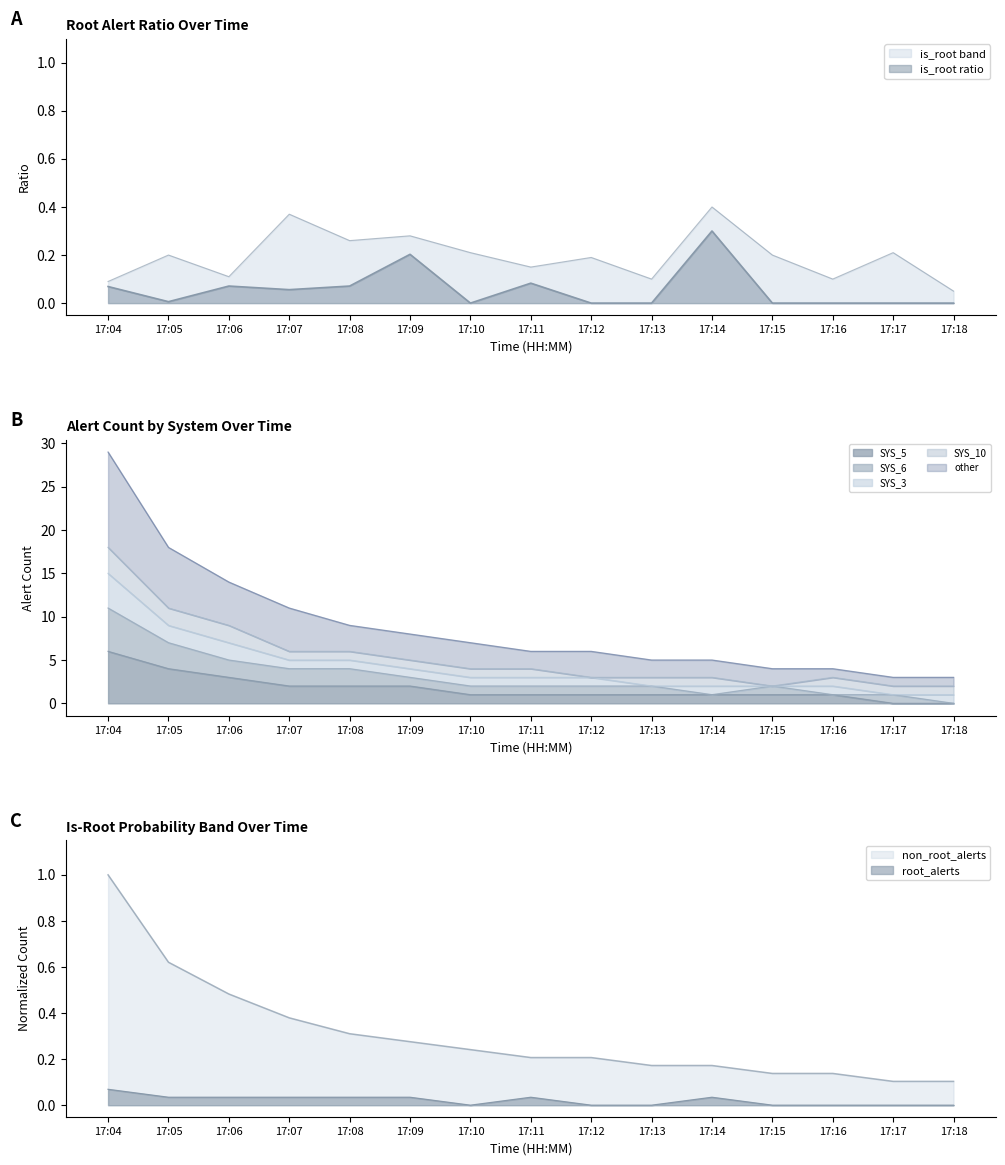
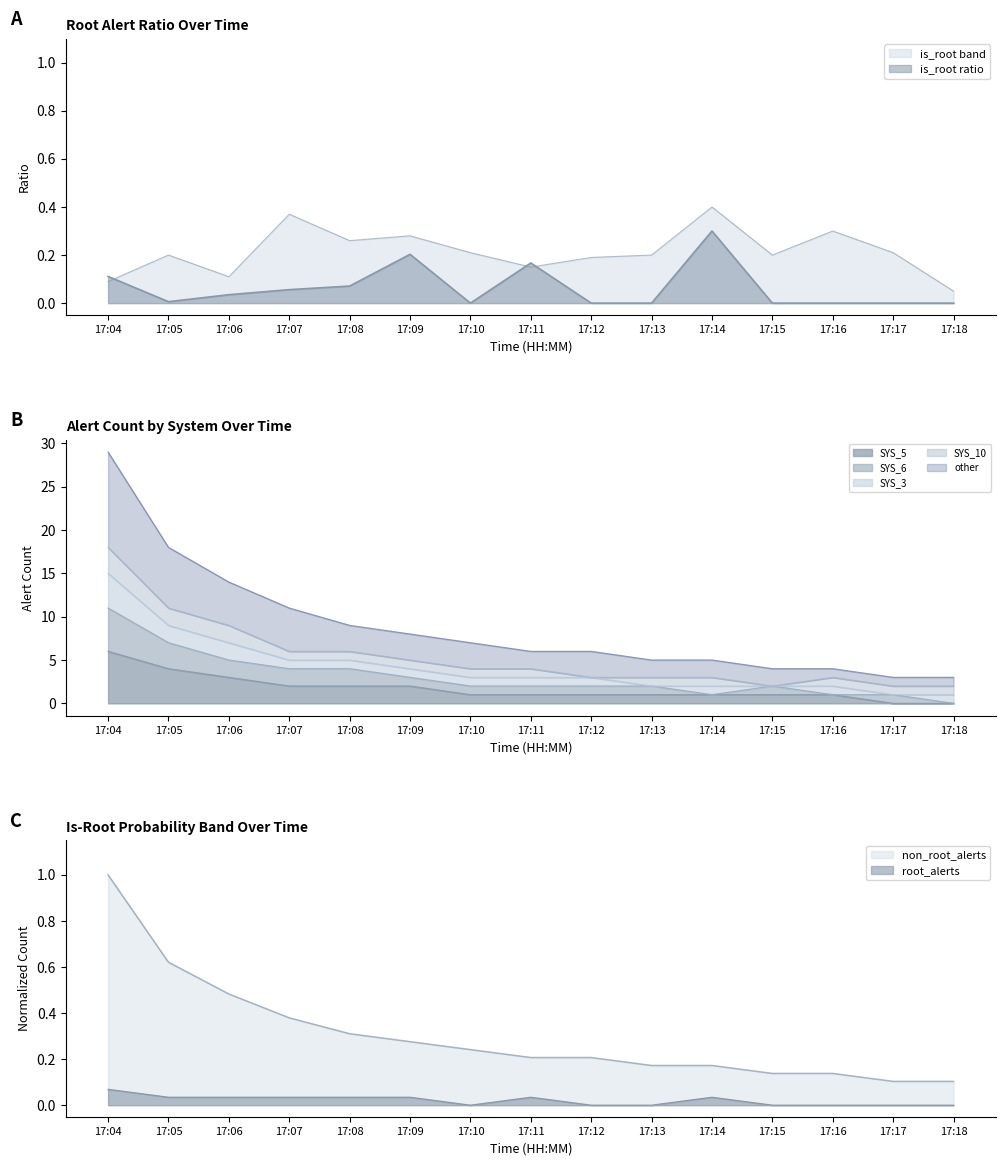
  {
    "Root Alert Ratio Over Time": {
      "is_root ratio": {
-       "17:04": 0.07,
+       "17:04": 0.11,
        "17:05": 0.01,
-       "17:06": 0.07,
+       "17:06": 0.04,
        "17:07": 0.06,
        "17:08": 0.07,
        "17:09": 0.20,
        "17:10": 0.00,
-       "17:11": 0.08,
+       "17:11": 0.17,
        "17:12": 0.00,
        "17:13": 0.00,
        "17:14": 0.30,
        "17:15": 0.00,
        "17:16": 0.00,
        "17:17": 0.00,
        "17:18": 0.00
      },
      "is_root band": {
        "17:04": 0.1,
        "17:05": 0.2,
        "17:06": 0.1,
        "17:07": 0.37,
        "17:08": 0.26,
        "17:09": 0.28,
        "17:10": 0.2,
        "17:11": 0.15,
        "17:12": 0.2,
-       "17:13": 0.1,
+       "17:13": 0.2,
        "17:14": 0.4,
        "17:15": 0.2,
-       "17:16": 0.1,
+       "17:16": 0.3,
        "17:17": 0.2,
        "17:18": 0.05
      }
    },
    "Is-Root Probability Band Over Time": {
      "non_root_alerts": {
        "17:04": 1.00,
        "17:05": 0.62,
        "17:06": 0.48,
        "17:07": 0.38,
        "17:08": 0.31,
        "17:09": 0.28,
        "17:10": 0.24,
        "17:11": 0.21,
        "17:12": 0.21,
        "17:13": 0.17,
        "17:14": 0.17,
        "17:15": 0.14,
        "17:16": 0.14,
        "17:17": 0.10,
        "17:18": 0.10
      },
      "root_alerts": {
        "17:04": 0.07,
        "17:05": 0.03,
        "17:06": 0.03,
        "17:07": 0.03,
        "17:08": 0.03,
        "17:09": 0.03,
        "17:10": 0.00,
        "17:11": 0.03,
        "17:12": 0.00,
        "17:13": 0.00,
        "17:14": 0.03,
        "17:15": 0.00,
        "17:16": 0.00,
        "17:17": 0.00,
        "17:18": 0.00
      }
    }
  }
